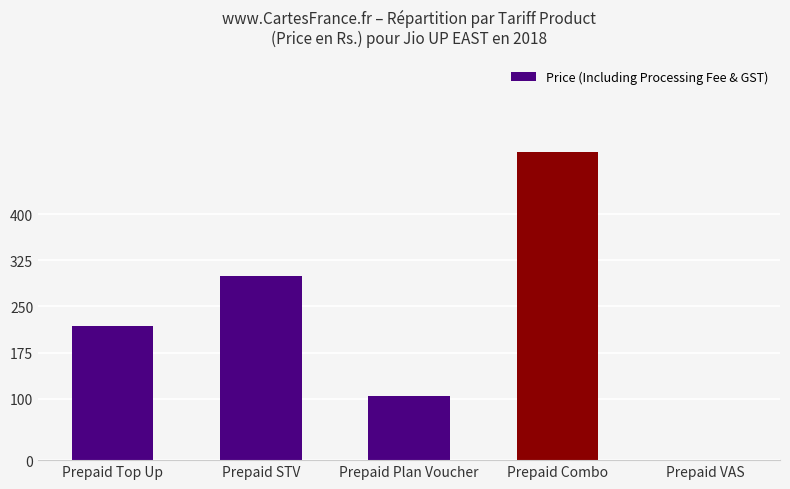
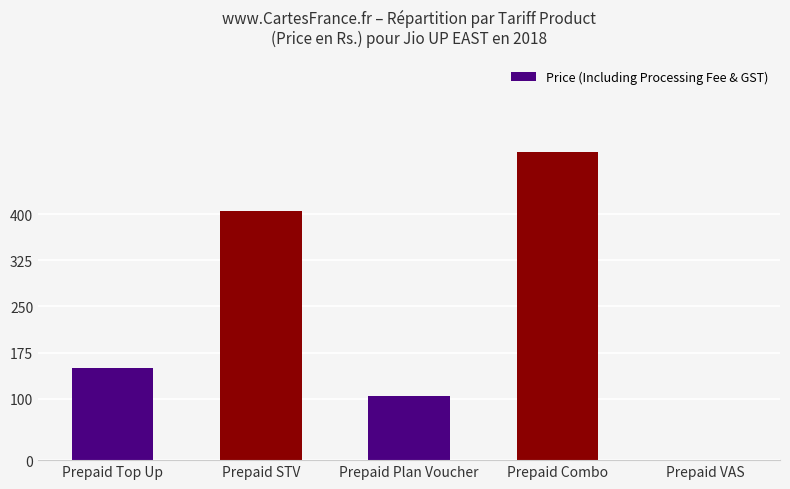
  {
-   "Prepaid Top Up": 220,
-   "Prepaid STV": 300,
+   "Prepaid Top Up": 150,
+   "Prepaid STV": 410,
    "Prepaid Plan Voucher": 100,
    "Prepaid Combo": 500,
    "Prepaid VAS": 0
  }
